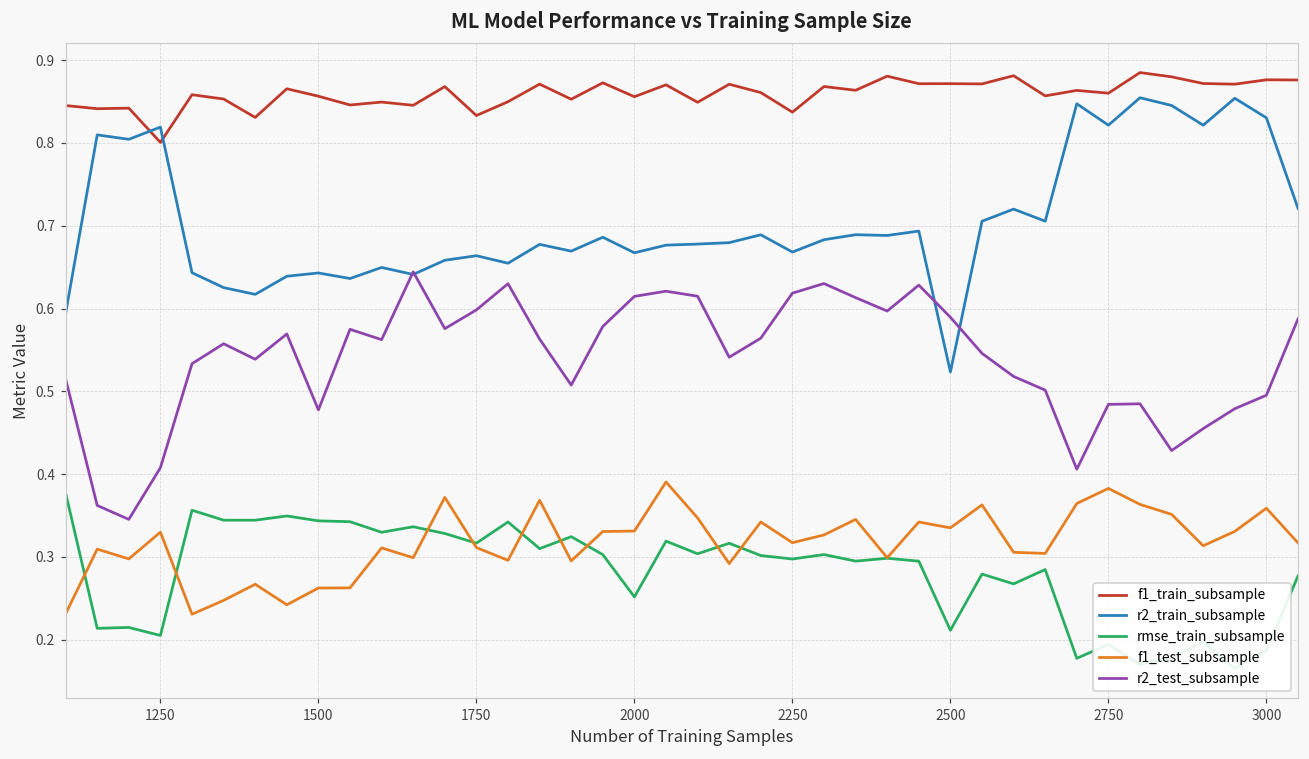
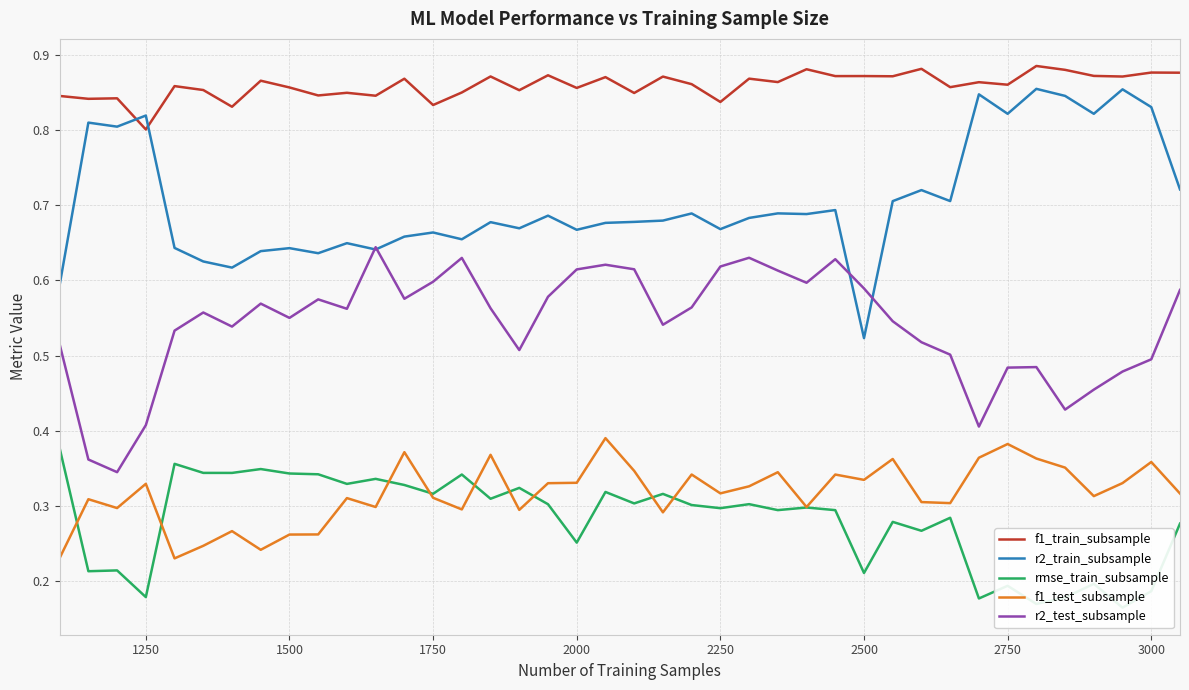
  {
    "f1_train_subsample": {
      "1250": 0.80,
      "1500": 0.86,
      "1750": 0.83,
      "2000": 0.86,
      "2250": 0.84,
      "2500": 0.87,
      "2750": 0.86,
      "3000": 0.88
    },
    "r2_train_subsample": {
      "1250": 0.82,
      "1500": 0.64,
      "1750": 0.66,
      "2000": 0.67,
      "2250": 0.67,
      "2500": 0.52,
      "2750": 0.82,
      "3000": 0.83
    },
    "rmse_train_subsample": {
-     "1250": 0.20,
+     "1250": 0.18,
      "1500": 0.34,
      "1750": 0.32,
      "2000": 0.25,
      "2250": 0.30,
      "2500": 0.21
    },
    "f1_test_subsample": {
      "1250": 0.33,
      "1500": 0.26,
      "1750": 0.31,
      "2000": 0.33,
      "2250": 0.32,
      "2500": 0.33,
      "2750": 0.38,
      "3000": 0.36
    },
    "r2_test_subsample": {
      "1250": 0.41,
-     "1500": 0.48,
+     "1500": 0.55,
      "1750": 0.60,
      "2000": 0.61,
      "2250": 0.62,
      "2500": 0.59,
      "2750": 0.48,
      "3000": 0.50
    }
  }
